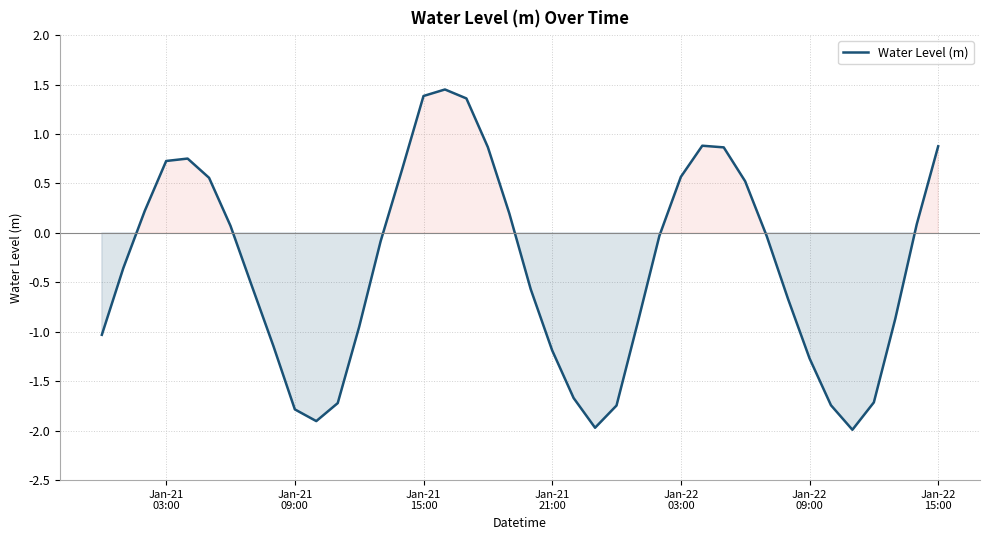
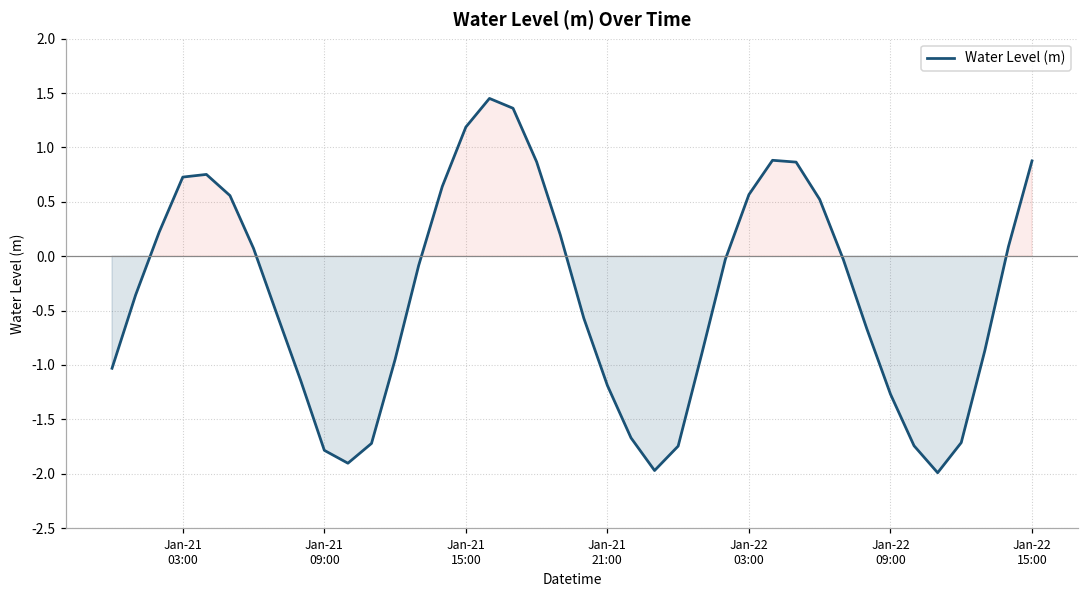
  {
    "Jan-21 03:00": 0.7,
    "Jan-21 09:00": -1.8,
-   "Jan-21 15:00": 1.4,
+   "Jan-21 15:00": 1.2,
    "Jan-21 21:00": -1.2,
    "Jan-22 03:00": 0.6,
    "Jan-22 09:00": -1.3,
    "Jan-22 15:00": 0.9
  }
